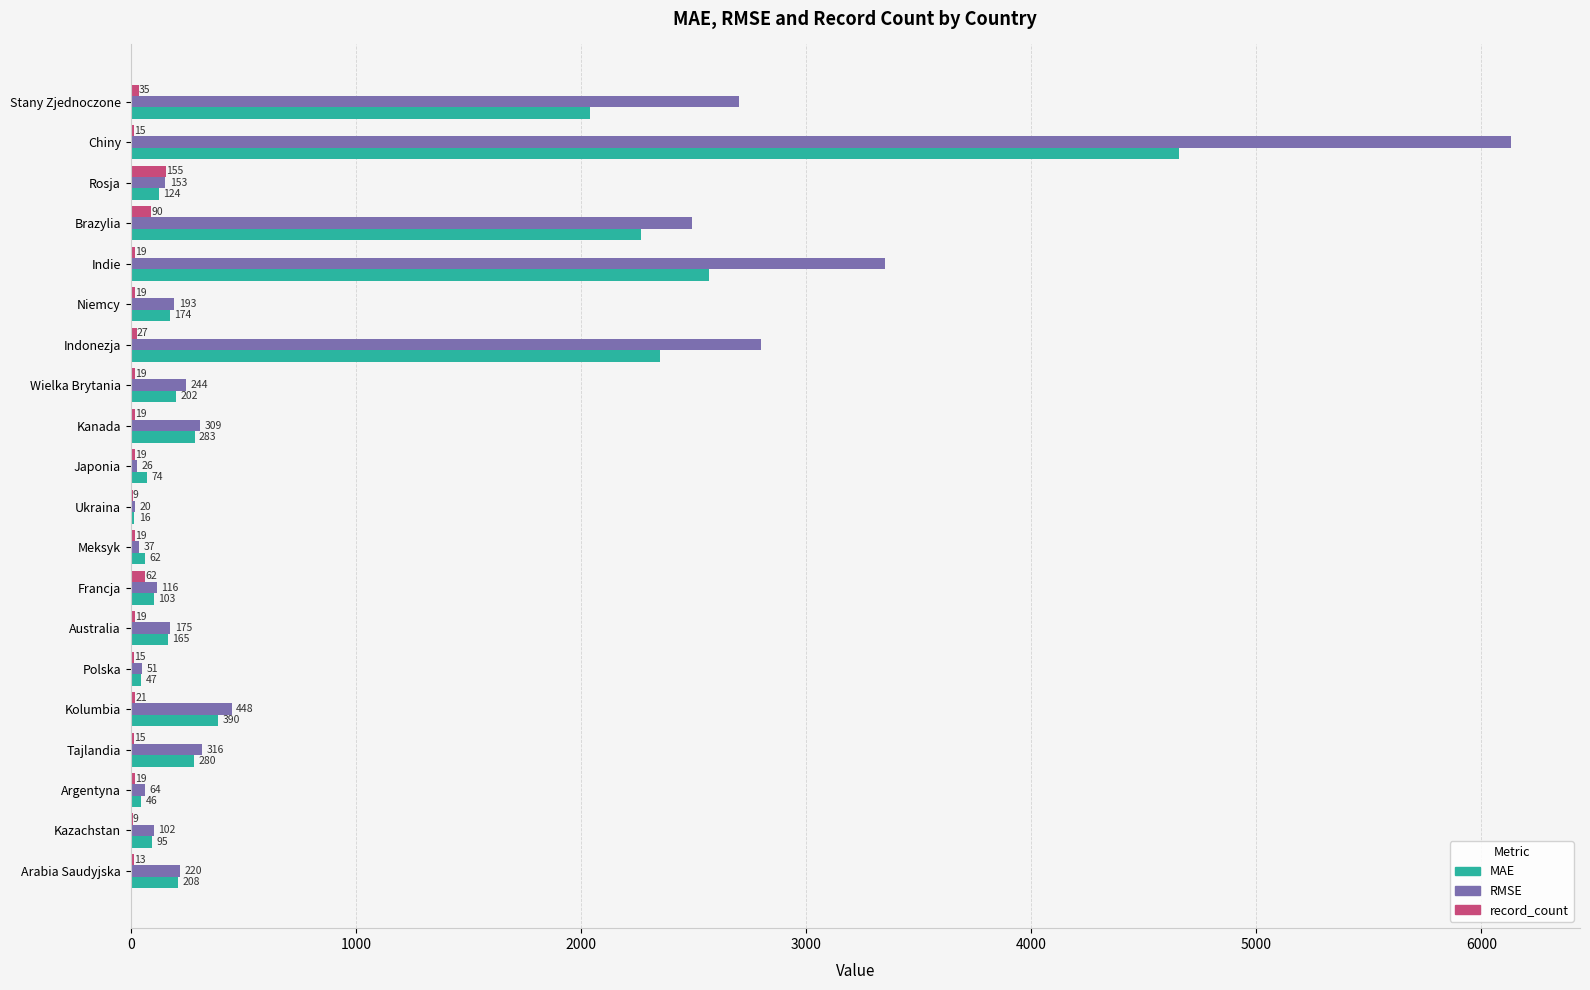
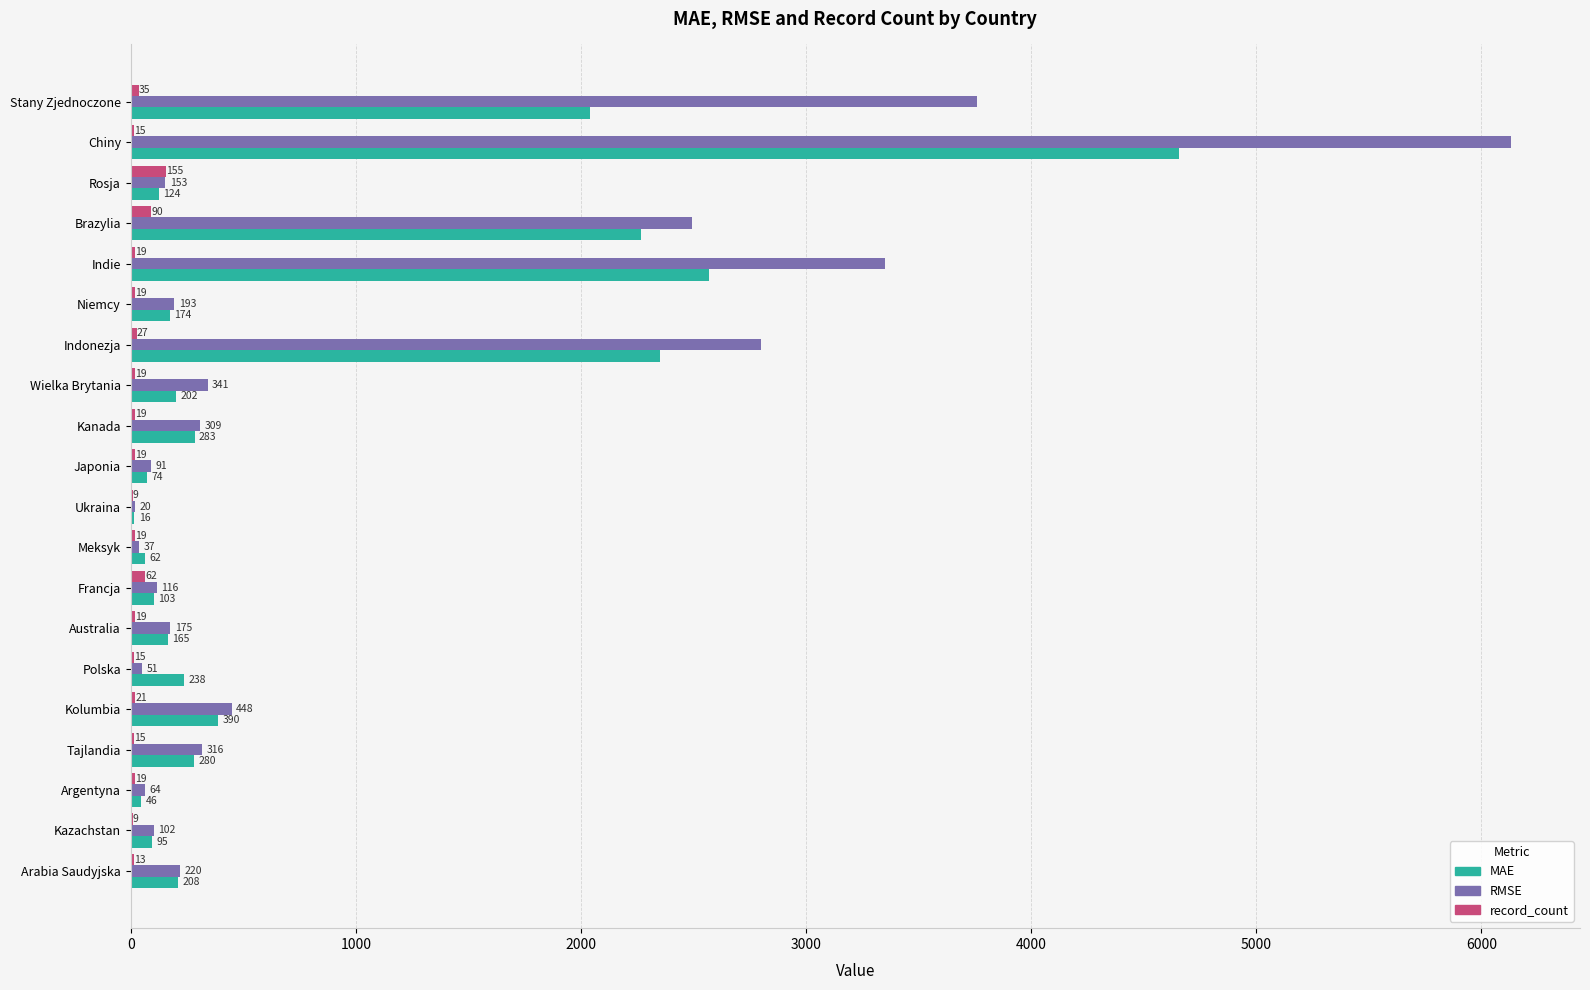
  {
    "MAE": {
      "Rosja": 124,
      "Niemcy": 174,
      "Wielka Brytania": 202,
      "Kanada": 283,
      "Japonia": 74,
      "Ukraina": 16,
      "Meksyk": 62,
      "Francja": 103,
      "Australia": 165,
-     "Polska": 47,
+     "Polska": 238,
      "Kolumbia": 390,
      "Tajlandia": 280,
      "Argentyna": 46,
      "Kazachstan": 95,
      "Arabia Saudyjska": 208
    },
    "RMSE": {
-     "Stany Zjednoczone": 2700,
+     "Stany Zjednoczone": 3760,
      "Rosja": 153,
      "Niemcy": 193,
-     "Wielka Brytania": 244,
+     "Wielka Brytania": 341,
      "Kanada": 309,
-     "Japonia": 26,
+     "Japonia": 91,
      "Ukraina": 20,
      "Meksyk": 37,
      "Francja": 116,
      "Australia": 175,
      "Polska": 51,
      "Kolumbia": 448,
      "Tajlandia": 316,
      "Argentyna": 64,
      "Kazachstan": 102,
      "Arabia Saudyjska": 220
    },
    "record_count": {
      "Stany Zjednoczone": 35,
      "Chiny": 15,
      "Rosja": 155,
      "Brazylia": 90,
      "Indie": 19,
      "Niemcy": 19,
      "Indonezja": 27,
      "Wielka Brytania": 19,
      "Kanada": 19,
      "Japonia": 19,
      "Ukraina": 9,
      "Meksyk": 19,
      "Francja": 62,
      "Australia": 19,
      "Polska": 15,
      "Kolumbia": 21,
      "Tajlandia": 15,
      "Argentyna": 19,
      "Kazachstan": 9,
      "Arabia Saudyjska": 13
    }
  }
